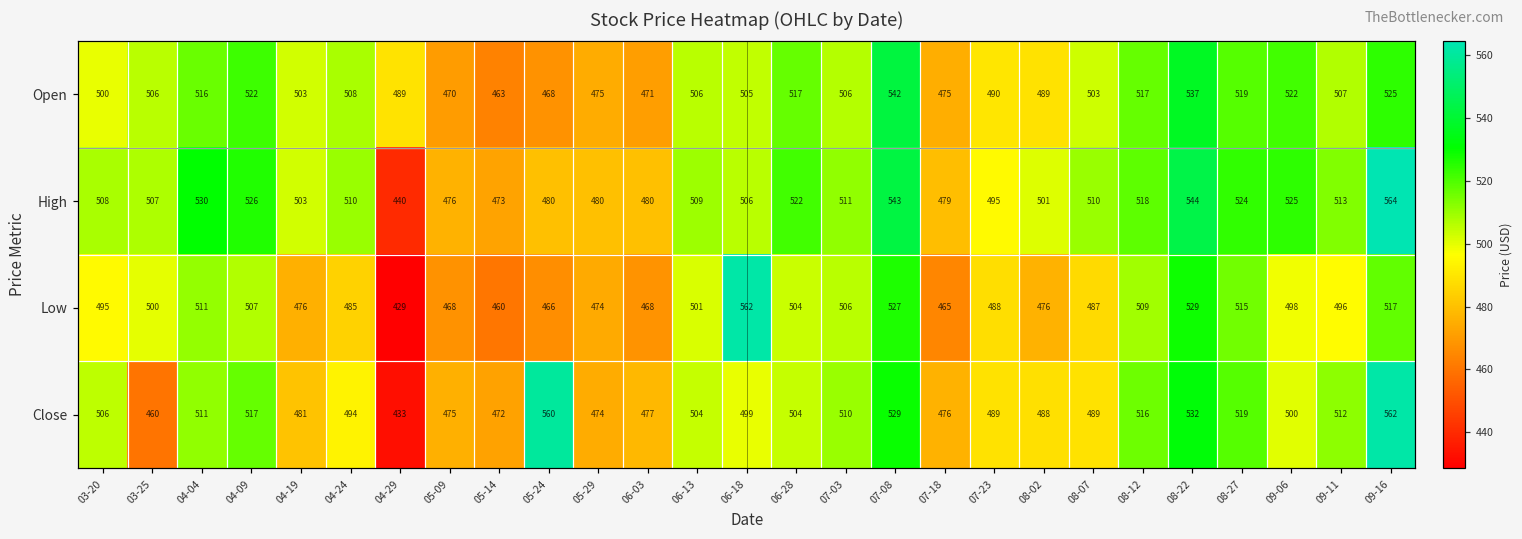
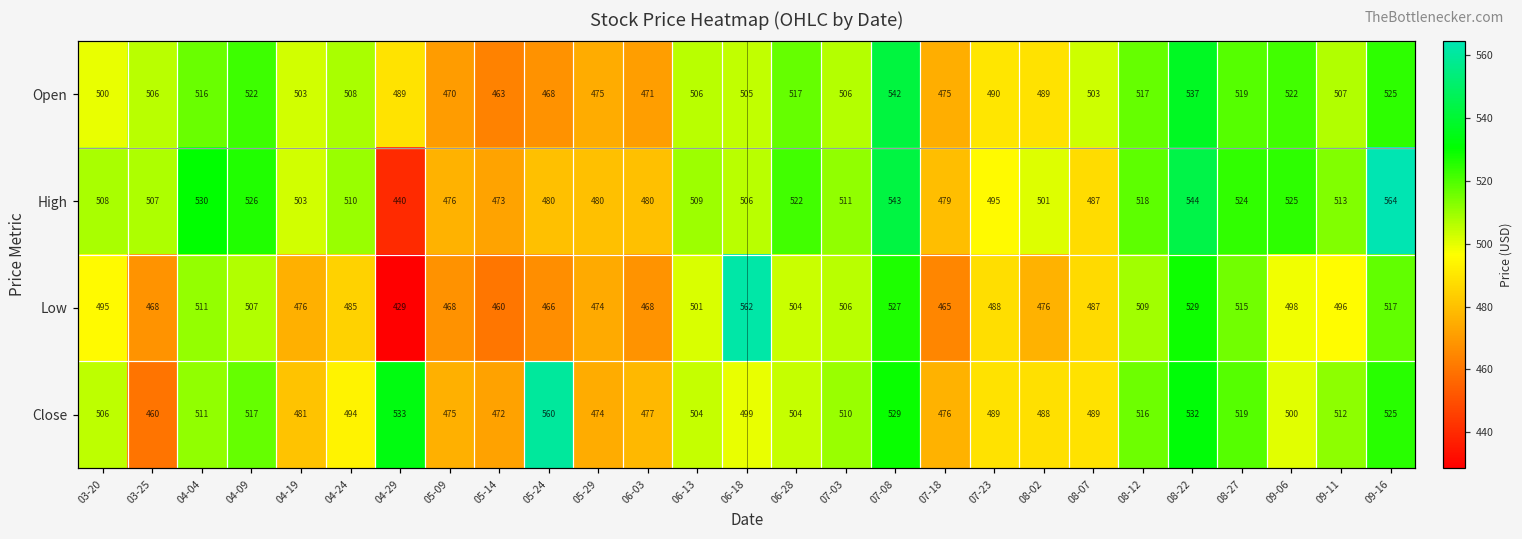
  {
    "Open": {
      "03-20": 500,
      "03-25": 506,
      "04-04": 516,
      "04-09": 522,
      "04-19": 503,
      "04-24": 508,
      "04-29": 489,
      "05-09": 470,
      "05-14": 463,
      "05-24": 468,
      "05-29": 475,
      "06-03": 471,
      "06-13": 506,
      "06-18": 505,
      "06-28": 517,
      "07-03": 506,
      "07-08": 542,
      "07-18": 475,
      "07-23": 490,
      "08-02": 489,
      "08-07": 503,
      "08-12": 517,
      "08-22": 537,
      "08-27": 519,
      "09-06": 522,
      "09-11": 507,
      "09-16": 525
    },
    "High": {
      "03-20": 508,
      "03-25": 507,
      "04-04": 530,
      "04-09": 526,
      "04-19": 503,
      "04-24": 510,
      "04-29": 440,
      "05-09": 476,
      "05-14": 473,
      "05-24": 480,
      "05-29": 480,
      "06-03": 480,
      "06-13": 509,
      "06-18": 506,
      "06-28": 522,
      "07-03": 511,
      "07-08": 543,
      "07-18": 479,
      "07-23": 495,
      "08-02": 501,
-     "08-07": 510,
+     "08-07": 487,
      "08-12": 518,
      "08-22": 544,
      "08-27": 524,
      "09-06": 525,
      "09-11": 513,
      "09-16": 564
    },
    "Low": {
      "03-20": 495,
-     "03-25": 500,
+     "03-25": 468,
      "04-04": 511,
      "04-09": 507,
      "04-19": 476,
      "04-24": 485,
      "04-29": 429,
      "05-09": 468,
      "05-14": 460,
      "05-24": 466,
      "05-29": 474,
      "06-03": 468,
      "06-13": 501,
      "06-18": 562,
      "06-28": 504,
      "07-03": 506,
      "07-08": 527,
      "07-18": 465,
      "07-23": 488,
      "08-02": 476,
      "08-07": 487,
      "08-12": 509,
      "08-22": 529,
      "08-27": 515,
      "09-06": 498,
      "09-11": 496,
      "09-16": 517
    },
    "Close": {
      "03-20": 506,
      "03-25": 460,
      "04-04": 511,
      "04-09": 517,
      "04-19": 481,
      "04-24": 494,
-     "04-29": 433,
+     "04-29": 533,
      "05-09": 475,
      "05-14": 472,
      "05-24": 560,
      "05-29": 474,
      "06-03": 477,
      "06-13": 504,
      "06-18": 499,
      "06-28": 504,
      "07-03": 510,
      "07-08": 529,
      "07-18": 476,
      "07-23": 489,
      "08-02": 488,
      "08-07": 489,
      "08-12": 516,
      "08-22": 532,
      "08-27": 519,
      "09-06": 500,
      "09-11": 512,
-     "09-16": 562
+     "09-16": 525
    }
  }
